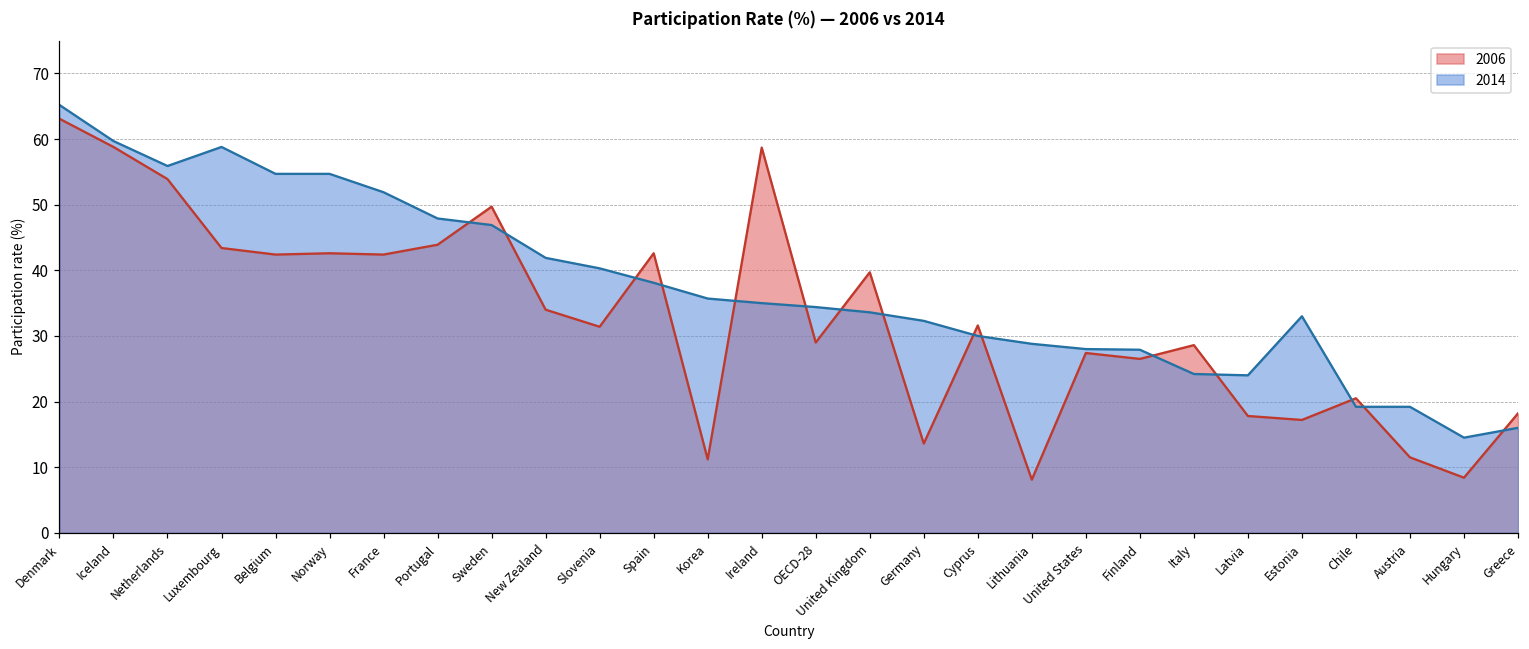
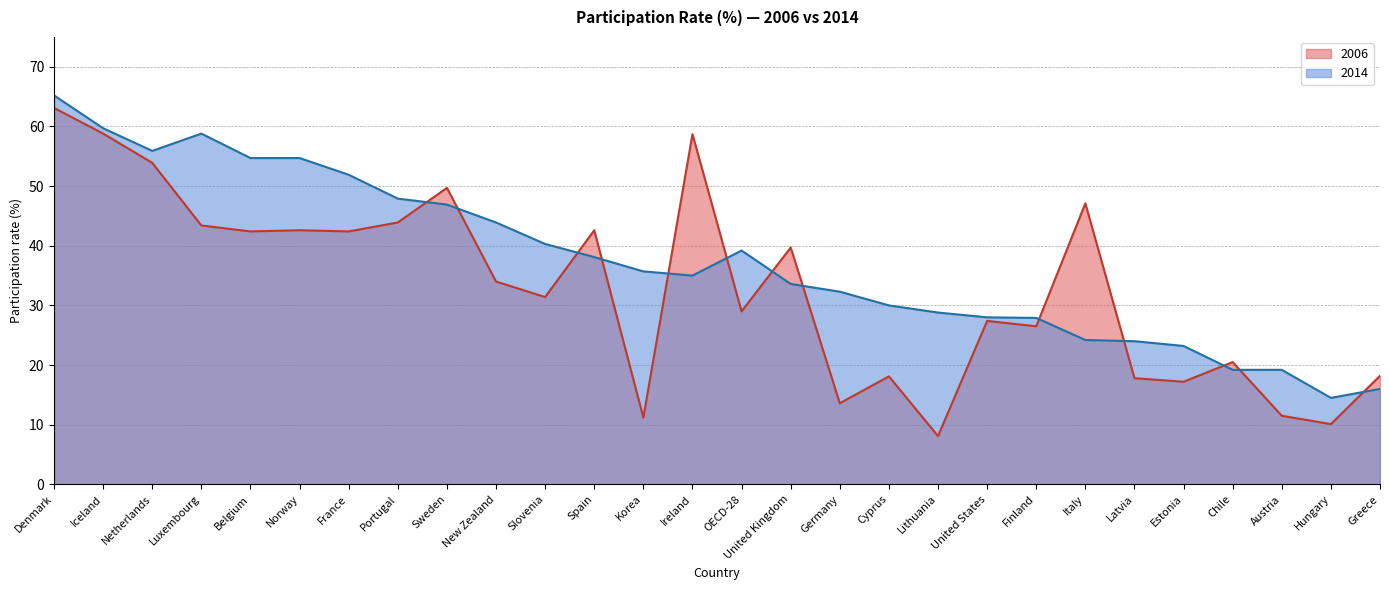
  {
    "2006": {
      "Denmark": 63,
      "Iceland": 59,
      "Netherlands": 54,
      "Luxembourg": 43,
      "Belgium": 42,
      "Norway": 43,
      "France": 42,
      "Portugal": 44,
      "Sweden": 50,
      "New Zealand": 34,
      "Slovenia": 31,
      "Spain": 43,
      "Korea": 11,
      "Ireland": 59,
      "OECD-28": 29,
      "United Kingdom": 40,
      "Germany": 14,
-     "Cyprus": 32,
+     "Cyprus": 18,
      "Lithuania": 8,
      "United States": 27,
      "Finland": 27,
-     "Italy": 29,
+     "Italy": 47,
      "Latvia": 18,
      "Estonia": 17,
      "Chile": 21,
      "Austria": 12,
-     "Hungary": 8,
+     "Hungary": 10,
      "Greece": 18
    },
    "2014": {
      "Denmark": 65,
      "Iceland": 60,
      "Netherlands": 56,
      "Luxembourg": 59,
      "Belgium": 55,
      "Norway": 55,
      "France": 52,
      "Portugal": 48,
      "Sweden": 47,
-     "New Zealand": 42,
+     "New Zealand": 44,
      "Slovenia": 40,
      "Spain": 38,
      "Korea": 36,
      "Ireland": 35,
-     "OECD-28": 34,
+     "OECD-28": 39,
      "United Kingdom": 34,
      "Germany": 32,
      "Cyprus": 30,
      "Lithuania": 29,
      "United States": 28,
      "Finland": 28,
      "Italy": 24,
      "Latvia": 24,
-     "Estonia": 33,
+     "Estonia": 23,
      "Chile": 19,
      "Austria": 19,
      "Hungary": 15,
      "Greece": 16
    }
  }
